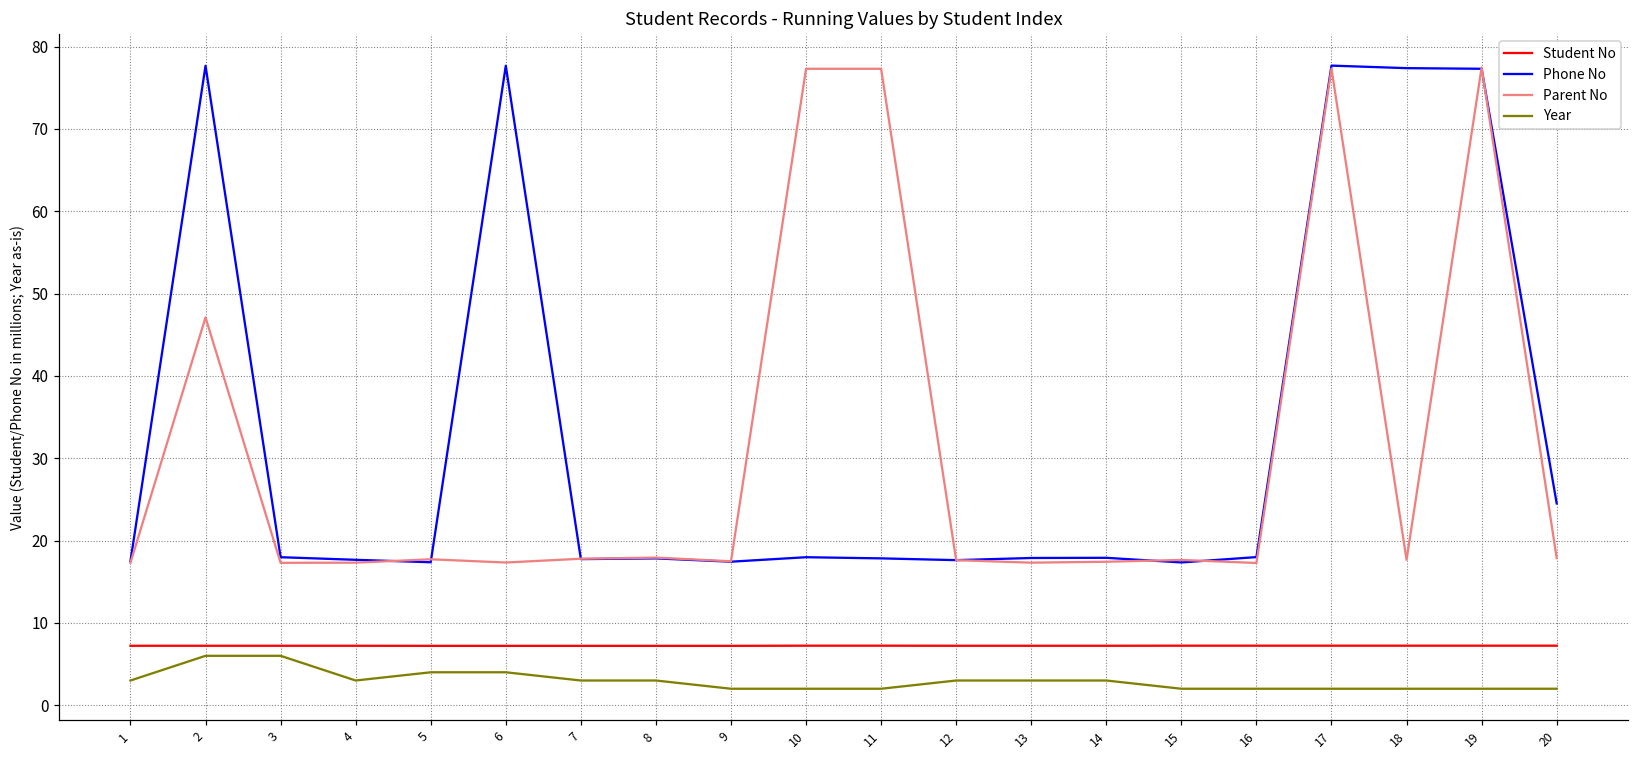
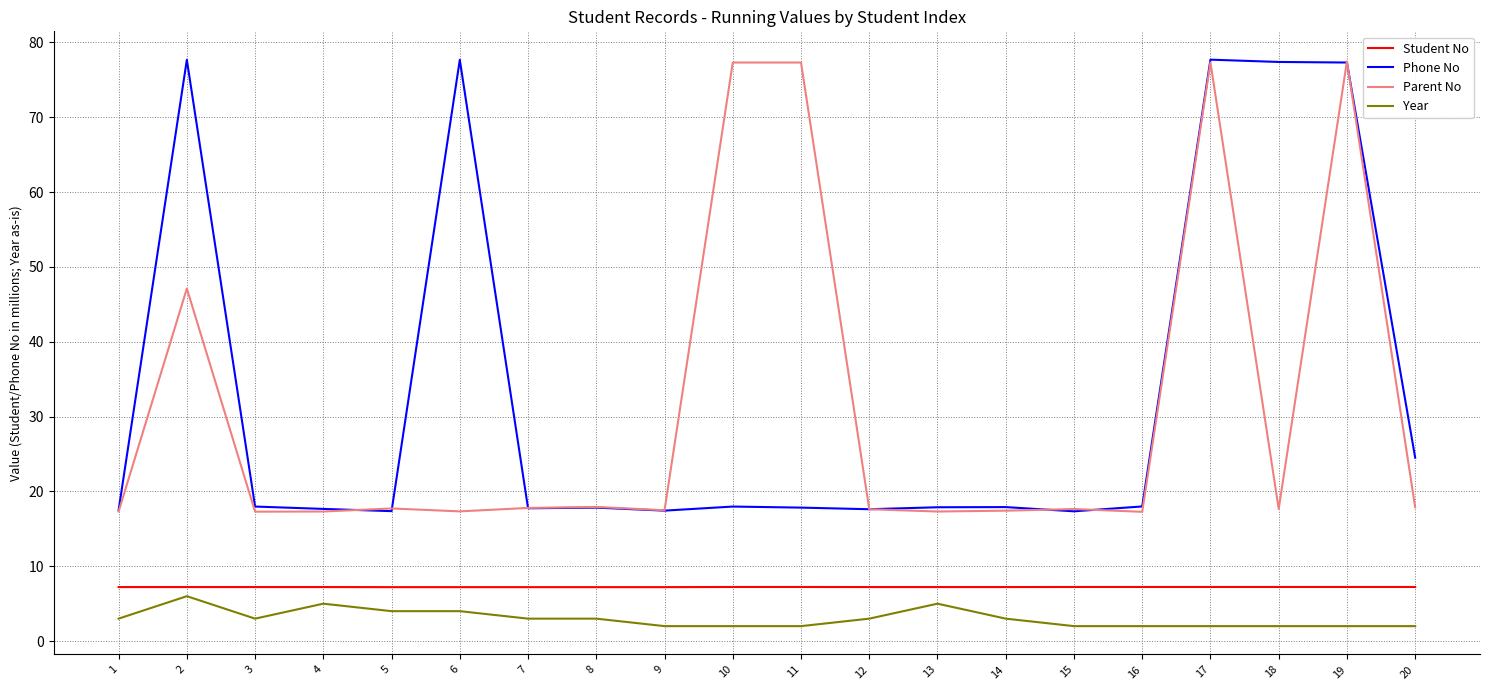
  {
    "Student No": {
      "1": 7,
      "2": 7,
      "3": 7,
      "4": 7,
      "5": 7,
      "6": 7,
      "7": 7,
      "8": 7,
      "9": 7,
      "10": 7,
      "11": 7,
      "12": 7,
      "13": 7,
      "14": 7,
      "15": 7,
      "16": 7,
      "17": 7,
      "18": 7,
      "19": 7,
      "20": 7
    },
    "Phone No": {
      "2": 78,
      "3": 18,
      "4": 18,
      "5": 17,
      "6": 78,
      "10": 18,
      "11": 18,
      "13": 18,
      "14": 18,
      "16": 18,
      "17": 78,
      "18": 77,
      "20": 25
    },
    "Parent No": {
      "2": 47,
      "3": 17,
      "4": 17,
      "5": 18,
      "6": 17,
      "10": 77,
      "11": 77,
      "13": 17,
      "14": 17,
      "16": 17,
      "17": 77,
      "18": 18,
      "20": 18
    },
    "Year": {
      "1": 3,
      "2": 6,
-     "3": 6,
-     "4": 3,
+     "3": 3,
+     "4": 5,
      "5": 4,
      "6": 4,
      "7": 3,
      "8": 3,
      "9": 2,
      "10": 2,
      "11": 2,
      "12": 3,
-     "13": 3,
+     "13": 5,
      "14": 3,
      "15": 2,
      "16": 2,
      "17": 2,
      "18": 2,
      "19": 2,
      "20": 2
    }
  }
